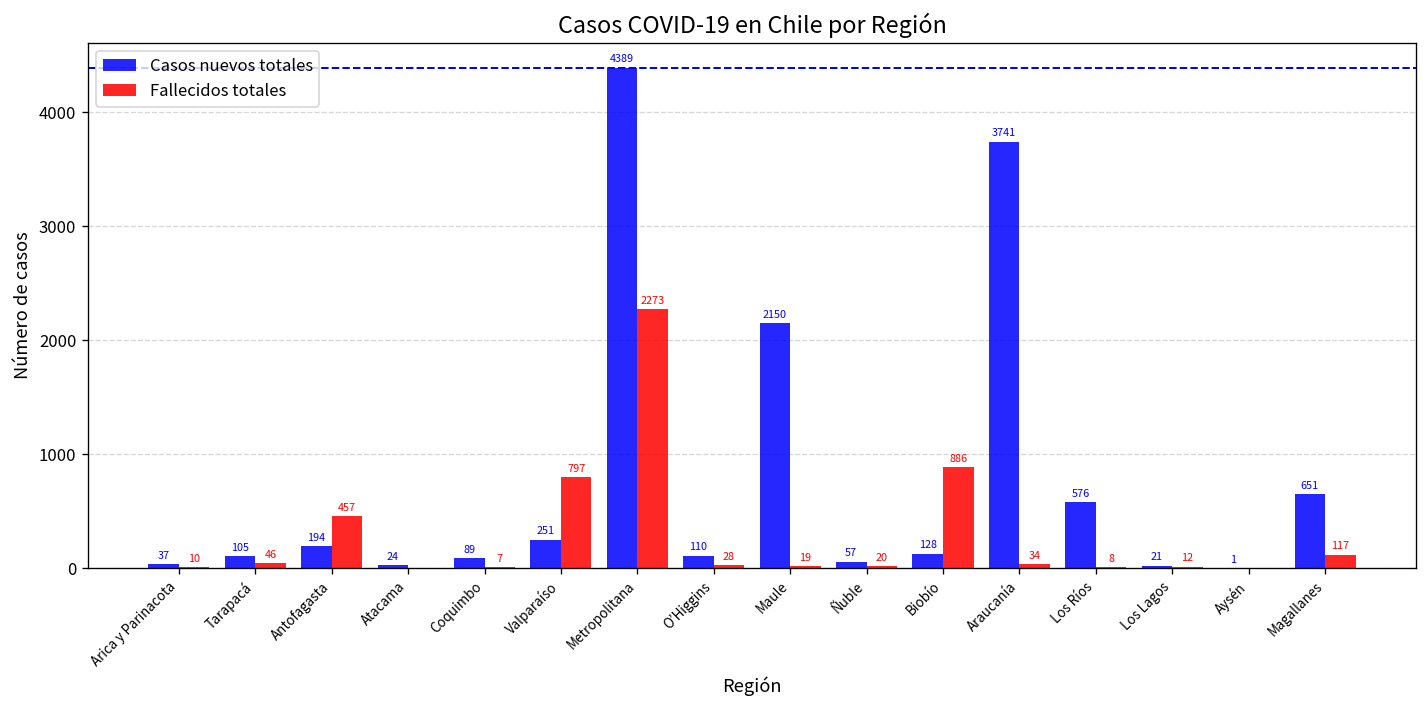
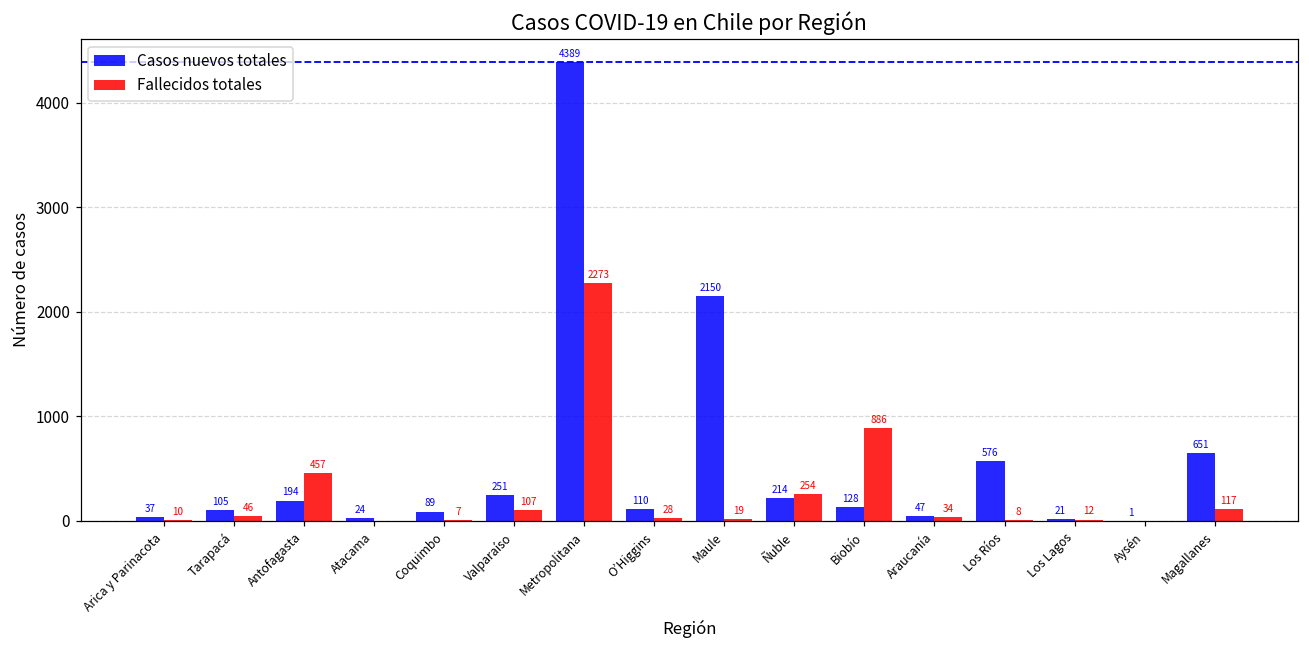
  {
    "Casos nuevos totales": {
      "Arica y Parinacota": 37,
      "Tarapacá": 105,
      "Antofagasta": 194,
      "Atacama": 24,
      "Coquimbo": 89,
      "Valparaíso": 251,
      "Metropolitana": 4389,
      "O’Higgins": 110,
      "Maule": 2150,
-     "Ñuble": 57,
+     "Ñuble": 214,
      "Biobío": 128,
-     "Araucanía": 3741,
+     "Araucanía": 47,
      "Los Ríos": 576,
      "Los Lagos": 21,
      "Aysén": 1,
      "Magallanes": 651
    },
    "Fallecidos totales": {
      "Arica y Parinacota": 10,
      "Tarapacá": 46,
      "Antofagasta": 457,
      "Coquimbo": 7,
-     "Valparaíso": 797,
+     "Valparaíso": 107,
      "Metropolitana": 2273,
      "O’Higgins": 28,
      "Maule": 19,
-     "Ñuble": 20,
+     "Ñuble": 254,
      "Biobío": 886,
      "Araucanía": 34,
      "Los Ríos": 8,
      "Los Lagos": 12,
      "Magallanes": 117
    }
  }
